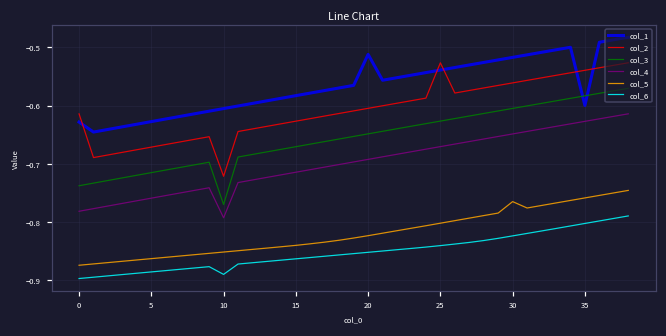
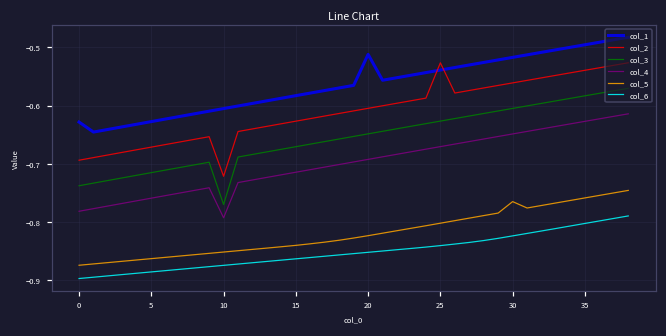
  {
    "col_1": {
      "0": -0.63,
      "5": -0.63,
      "10": -0.60,
      "15": -0.58,
      "20": -0.51,
      "25": -0.54,
      "30": -0.52,
-     "35": -0.60
+     "35": -0.50
    },
    "col_2": {
-     "0": -0.61,
+     "0": -0.69,
      "5": -0.67,
      "10": -0.72,
      "15": -0.63,
      "20": -0.60,
      "25": -0.53,
      "30": -0.56,
      "35": -0.54
    },
    "col_3": {
      "0": -0.74,
      "5": -0.71,
      "10": -0.77,
      "15": -0.67,
      "20": -0.65,
      "25": -0.63,
      "30": -0.60,
      "35": -0.58
    },
    "col_4": {
      "0": -0.78,
      "5": -0.76,
      "10": -0.79,
      "15": -0.71,
      "20": -0.69,
      "25": -0.67,
      "30": -0.65,
      "35": -0.63
    },
    "col_5": {
      "0": -0.87,
      "5": -0.86,
      "10": -0.85,
      "15": -0.84,
      "20": -0.82,
      "25": -0.80,
      "30": -0.76,
      "35": -0.76
    },
    "col_6": {
      "0": -0.90,
      "5": -0.89,
-     "10": -0.89,
+     "10": -0.87,
      "15": -0.86,
      "20": -0.85,
      "25": -0.84,
      "30": -0.82,
      "35": -0.80
    }
  }
